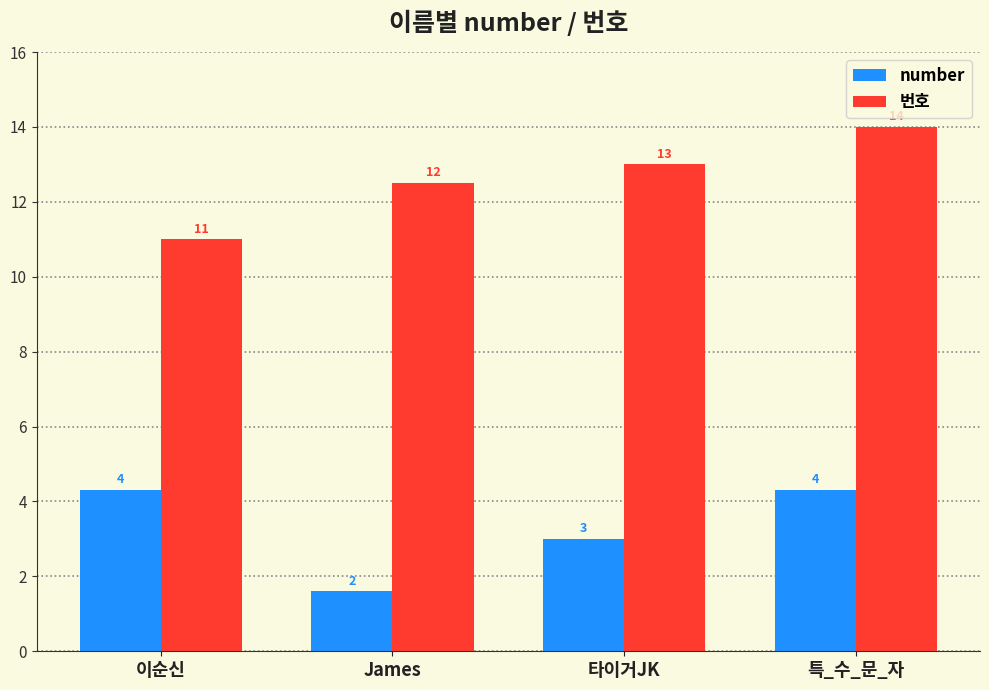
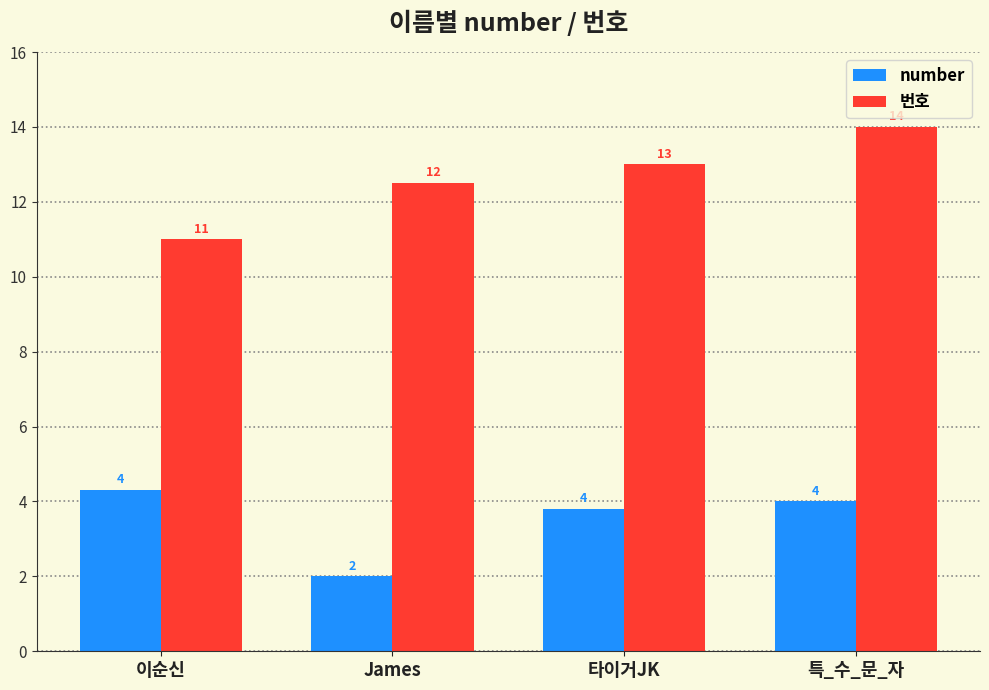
  {
    "number": {
      "이순신": 4,
-     "James": 1.6,
-     "타이거JK": 3,
-     "특_수_문_자": 4.3
+     "James": 2.0,
+     "타이거JK": 4,
+     "특_수_문_자": 4.0
    },
    "번호": {
      "이순신": 11,
      "James": 12,
      "타이거JK": 13
    }
  }
